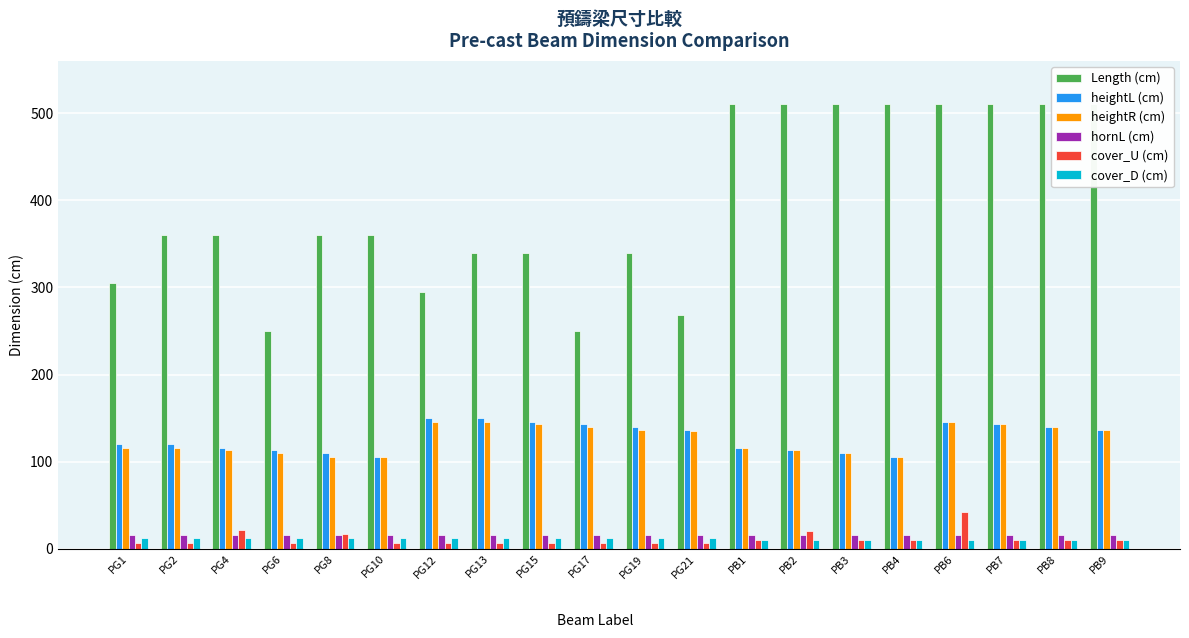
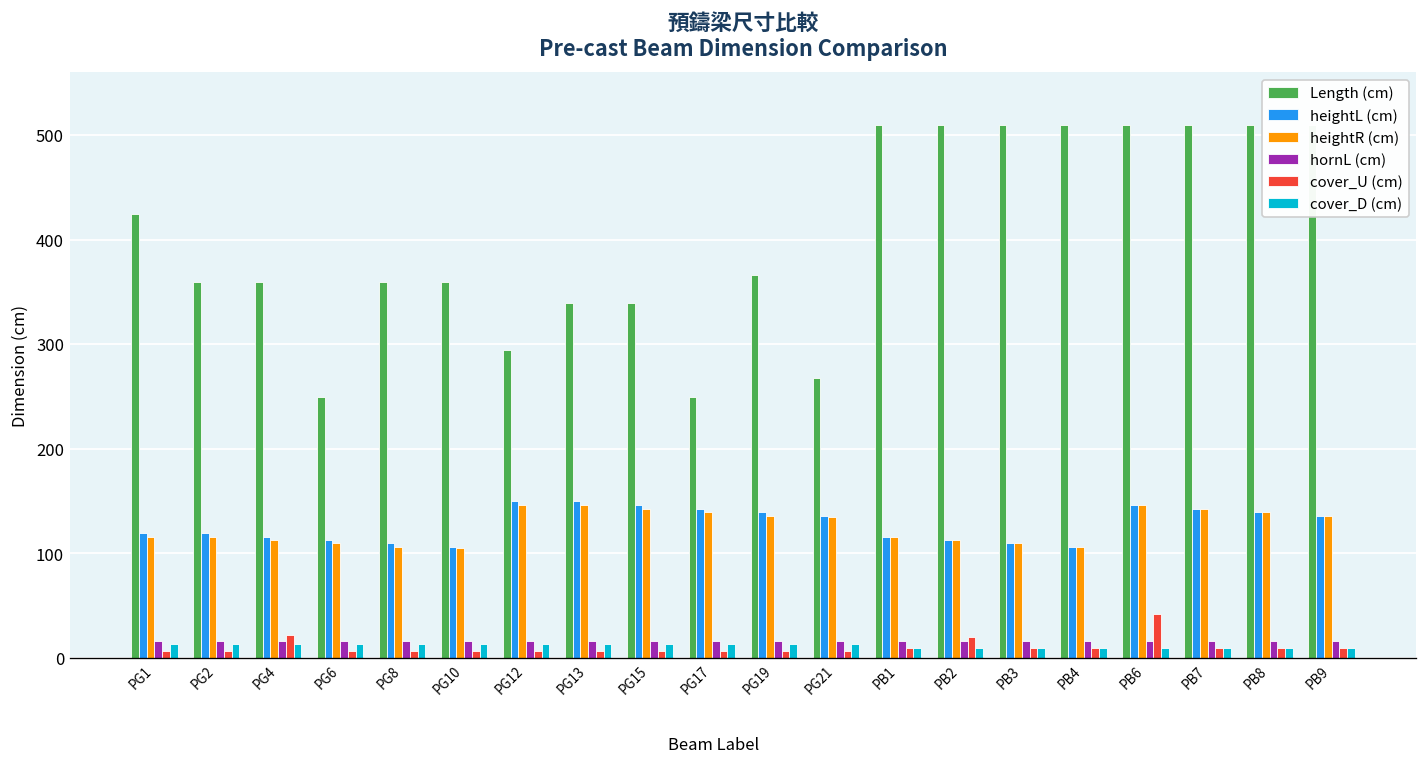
  {
    "Length (cm)": {
-     "PG1": 310,
+     "PG1": 430,
      "PG2": 360,
      "PG4": 360,
      "PG6": 250,
      "PG8": 360,
      "PG10": 360,
      "PG12": 300,
      "PG13": 340,
      "PG15": 340,
      "PG17": 250,
-     "PG19": 340,
+     "PG19": 370,
      "PG21": 270,
      "PB1": 510,
      "PB2": 510,
      "PB3": 510,
      "PB4": 510,
      "PB6": 510,
      "PB7": 510,
      "PB8": 510
    },
    "heightR (cm)": {
      "PG1": 120,
      "PG2": 120,
      "PG4": 110,
      "PG6": 110,
      "PG8": 110,
      "PG10": 110,
      "PG12": 150,
      "PG13": 150,
      "PG15": 140,
      "PG17": 140,
      "PG19": 140,
      "PG21": 140,
      "PB1": 120,
      "PB2": 110,
      "PB3": 110,
      "PB4": 110,
      "PB6": 150,
      "PB7": 140,
      "PB8": 140,
      "PB9": 140
    },
    "hornL (cm)": {
      "PG1": 20,
      "PG2": 20,
      "PG4": 20,
      "PG6": 20,
      "PG8": 20,
      "PG10": 20,
      "PG12": 20,
      "PG13": 20,
      "PG15": 20,
      "PG17": 20,
      "PG19": 20,
      "PG21": 20,
      "PB1": 20,
      "PB2": 20,
      "PB3": 20,
      "PB4": 20,
      "PB6": 20,
      "PB7": 20,
      "PB8": 20,
      "PB9": 20
    },
    "cover_U (cm)": {
      "PG1": 10,
      "PG2": 10,
      "PG4": 20,
      "PG6": 10,
-     "PG8": 20,
+     "PG8": 10,
      "PG10": 10,
      "PG12": 10,
      "PG13": 10,
      "PG15": 10,
      "PG17": 10,
      "PG19": 10,
      "PG21": 10,
      "PB1": 10,
      "PB2": 20,
      "PB3": 10,
      "PB4": 10,
      "PB6": 40,
      "PB7": 10,
      "PB8": 10,
      "PB9": 10
    }
  }
